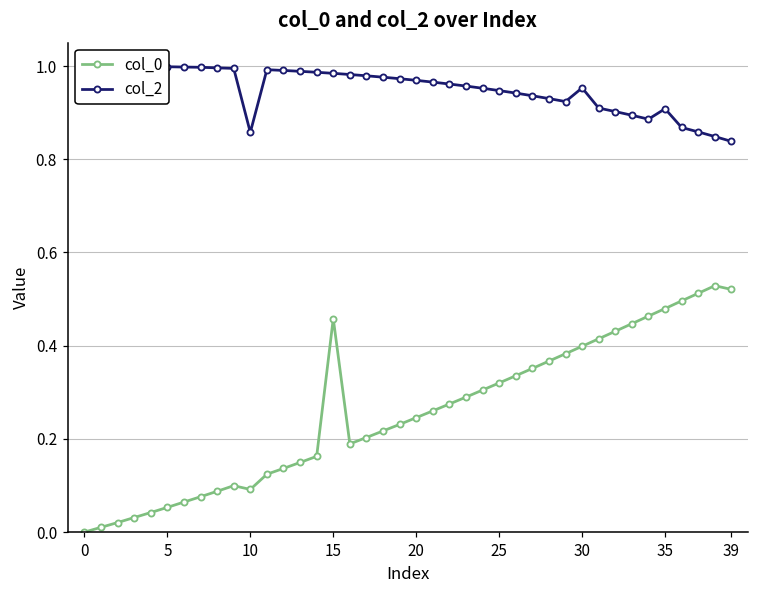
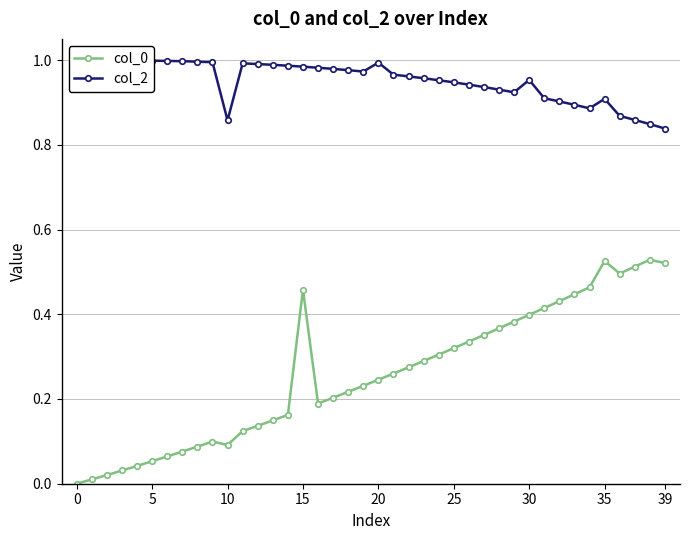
  {
    "col_0": {
      "0": 0.00,
      "5": 0.05,
      "10": 0.09,
      "15": 0.46,
      "20": 0.25,
      "25": 0.32,
      "30": 0.40,
-     "35": 0.48,
+     "35": 0.53,
      "39": 0.52
    },
    "col_2": {
      "10": 0.86,
      "15": 0.98,
-     "20": 0.97,
+     "20": 0.99,
      "25": 0.95,
      "30": 0.95,
      "35": 0.91,
      "39": 0.84
    }
  }
